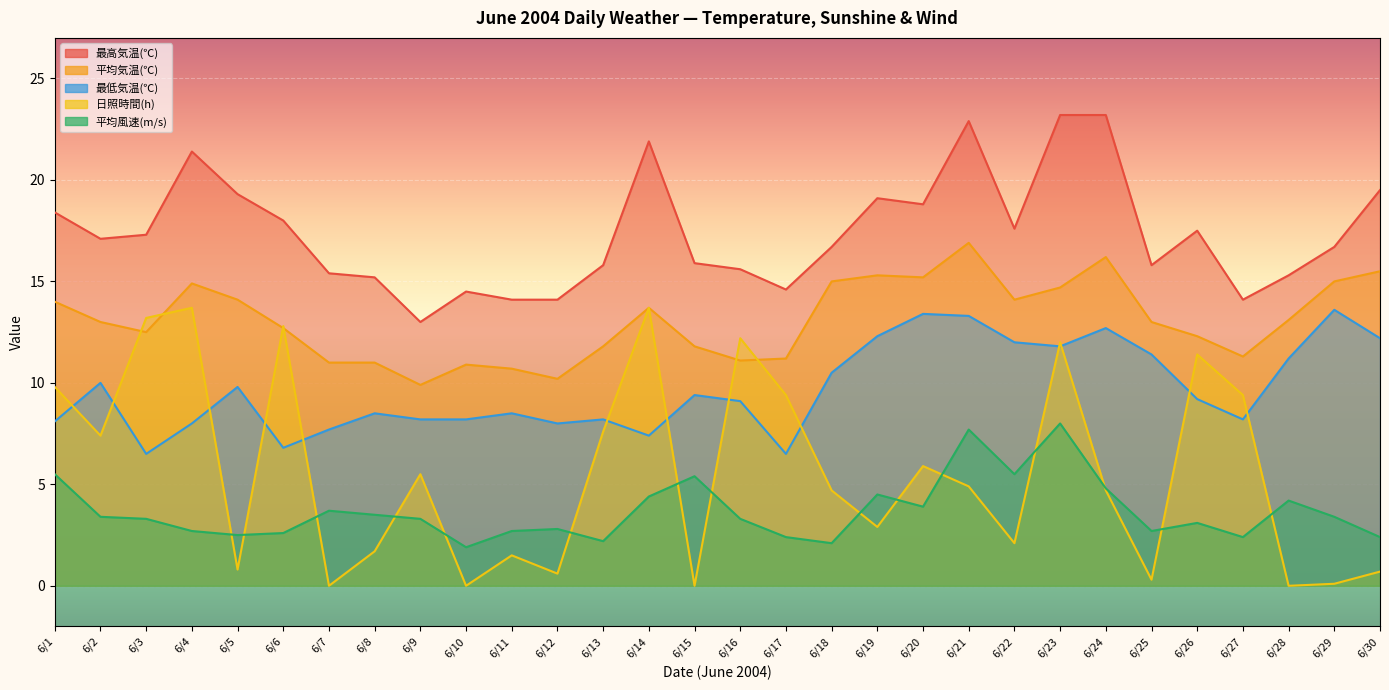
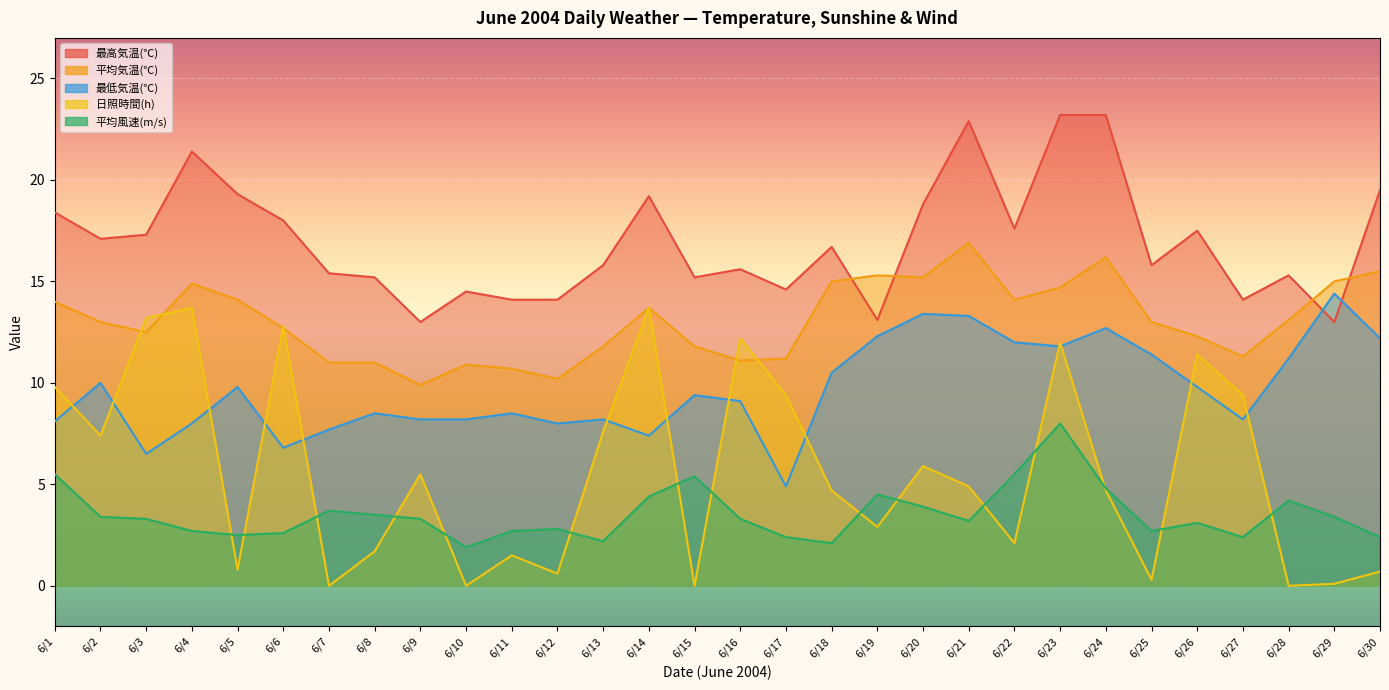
  {
    "最高気温(℃)": {
      "6/1": 18.4,
      "6/2": 17.1,
      "6/3": 17.3,
      "6/4": 21.4,
      "6/5": 19.3,
      "6/6": 18.0,
      "6/7": 15.4,
      "6/8": 15.2,
      "6/9": 13.0,
      "6/10": 14.5,
      "6/11": 14.1,
      "6/12": 14.1,
      "6/13": 15.8,
-     "6/14": 21.9,
-     "6/15": 15.9,
+     "6/14": 19.2,
+     "6/15": 15.2,
      "6/16": 15.6,
      "6/17": 14.6,
      "6/18": 16.7,
-     "6/19": 19.1,
+     "6/19": 13.1,
      "6/20": 18.8,
      "6/21": 22.9,
      "6/22": 17.6,
      "6/23": 23.2,
      "6/24": 23.2,
      "6/25": 15.8,
      "6/26": 17.5,
      "6/27": 14.1,
      "6/28": 15.3,
-     "6/29": 16.7,
+     "6/29": 13.0,
      "6/30": 19.5
    },
    "最低気温(℃)": {
      "6/1": 8.1,
      "6/2": 10.0,
      "6/3": 6.5,
      "6/4": 8.0,
      "6/5": 9.8,
      "6/6": 6.8,
      "6/7": 7.7,
      "6/8": 8.5,
      "6/9": 8.2,
      "6/10": 8.2,
      "6/11": 8.5,
      "6/12": 8.0,
      "6/13": 8.2,
      "6/14": 7.4,
      "6/15": 9.4,
      "6/16": 9.1,
-     "6/17": 6.5,
+     "6/17": 4.9,
      "6/18": 10.5,
      "6/19": 12.3,
      "6/20": 13.4,
      "6/21": 13.3,
      "6/22": 12.0,
      "6/23": 11.8,
      "6/24": 12.7,
      "6/25": 11.4,
-     "6/26": 9.2,
+     "6/26": 9.8,
      "6/27": 8.2,
      "6/28": 11.2,
-     "6/29": 13.6,
+     "6/29": 14.4,
      "6/30": 12.2
    },
    "平均風速(m/s)": {
      "6/1": 5.5,
      "6/2": 3.4,
      "6/3": 3.3,
      "6/4": 2.7,
      "6/5": 2.5,
      "6/6": 2.6,
      "6/7": 3.7,
      "6/8": 3.5,
      "6/9": 3.3,
      "6/10": 1.9,
      "6/11": 2.7,
      "6/12": 2.8,
      "6/13": 2.2,
      "6/14": 4.4,
      "6/15": 5.4,
      "6/16": 3.3,
      "6/17": 2.4,
      "6/18": 2.1,
      "6/19": 4.5,
      "6/20": 3.9,
-     "6/21": 7.7,
+     "6/21": 3.2,
      "6/22": 5.5,
      "6/23": 8.0,
      "6/25": 2.7,
      "6/26": 3.1,
      "6/27": 2.4,
      "6/28": 4.2,
      "6/29": 3.4,
      "6/30": 2.4
    }
  }
